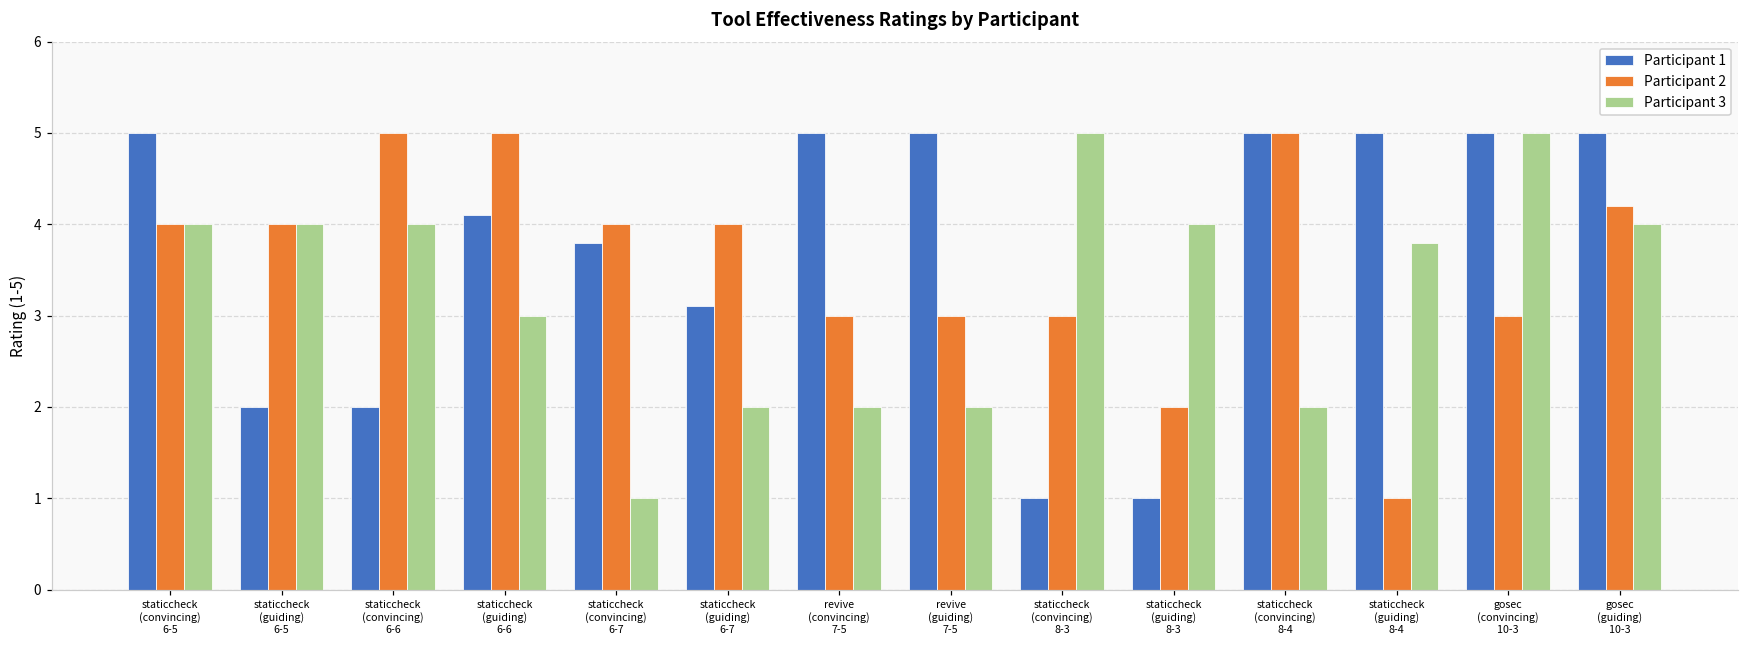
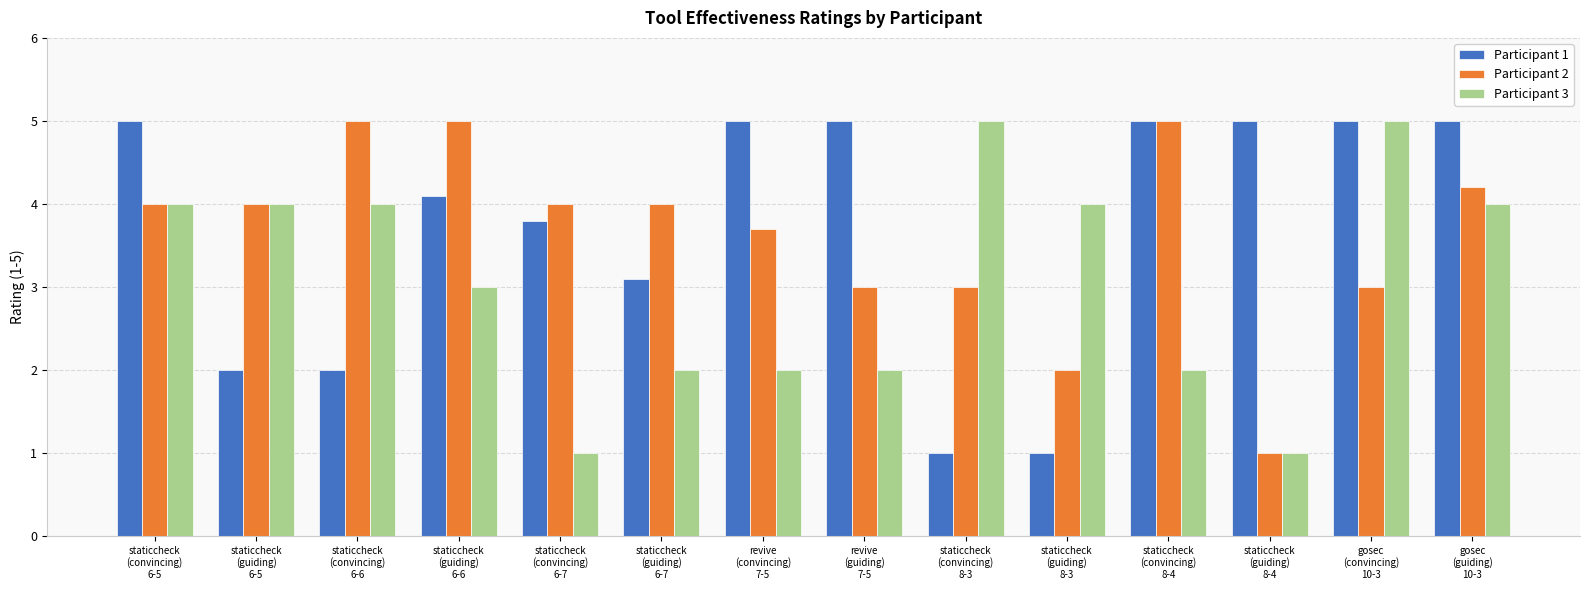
  {
    "Participant 1": {
      "staticcheck (convincing) 6-5": 5.0,
      "staticcheck (guiding) 6-5": 2.0,
      "staticcheck (convincing) 6-6": 2.0,
      "staticcheck (guiding) 6-6": 4.1,
      "staticcheck (convincing) 6-7": 3.8,
      "staticcheck (guiding) 6-7": 3.1,
      "revive (convincing) 7-5": 5.0,
      "revive (guiding) 7-5": 5.0,
      "staticcheck (convincing) 8-3": 1.0,
      "staticcheck (guiding) 8-3": 1.0,
      "staticcheck (convincing) 8-4": 5.0,
      "staticcheck (guiding) 8-4": 5.0,
      "gosec (convincing) 10-3": 5.0,
      "gosec (guiding) 10-3": 5.0
    },
    "Participant 2": {
      "staticcheck (convincing) 6-5": 4.0,
      "staticcheck (guiding) 6-5": 4.0,
      "staticcheck (convincing) 6-6": 5.0,
      "staticcheck (guiding) 6-6": 5.0,
      "staticcheck (convincing) 6-7": 4.0,
      "staticcheck (guiding) 6-7": 4.0,
-     "revive (convincing) 7-5": 3.0,
+     "revive (convincing) 7-5": 3.7,
      "revive (guiding) 7-5": 3.0,
      "staticcheck (convincing) 8-3": 3.0,
      "staticcheck (guiding) 8-3": 2.0,
      "staticcheck (convincing) 8-4": 5.0,
      "staticcheck (guiding) 8-4": 1.0,
      "gosec (convincing) 10-3": 3.0,
      "gosec (guiding) 10-3": 4.2
    },
    "Participant 3": {
      "staticcheck (convincing) 6-5": 4.0,
      "staticcheck (guiding) 6-5": 4.0,
      "staticcheck (convincing) 6-6": 4.0,
      "staticcheck (guiding) 6-6": 3.0,
      "staticcheck (convincing) 6-7": 1.0,
      "staticcheck (guiding) 6-7": 2.0,
      "revive (convincing) 7-5": 2.0,
      "revive (guiding) 7-5": 2.0,
      "staticcheck (convincing) 8-3": 5.0,
      "staticcheck (guiding) 8-3": 4.0,
      "staticcheck (convincing) 8-4": 2.0,
-     "staticcheck (guiding) 8-4": 3.8,
+     "staticcheck (guiding) 8-4": 1.0,
      "gosec (convincing) 10-3": 5.0,
      "gosec (guiding) 10-3": 4.0
    }
  }
